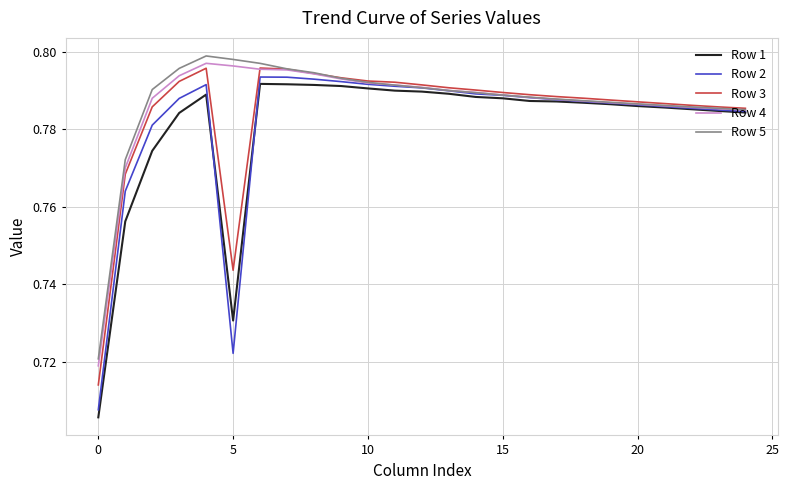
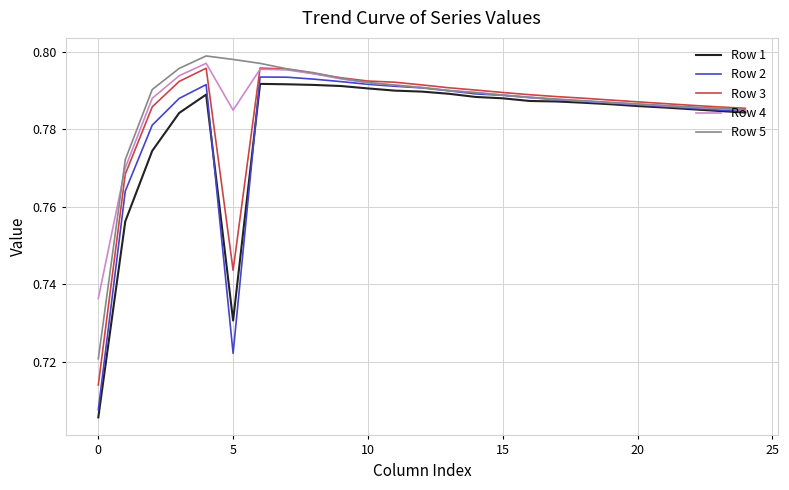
  {
    "Row 1": {
      "0": 0.706,
      "5": 0.731,
      "10": 0.791,
      "15": 0.788
    },
    "Row 2": {
      "0": 0.708,
      "5": 0.722
    },
    "Row 3": {
      "0": 0.714,
      "5": 0.744
    },
    "Row 4": {
-     "0": 0.719,
-     "5": 0.796
+     "0": 0.736,
+     "5": 0.785
    },
    "Row 5": {
      "0": 0.721,
      "5": 0.798
    }
  }
